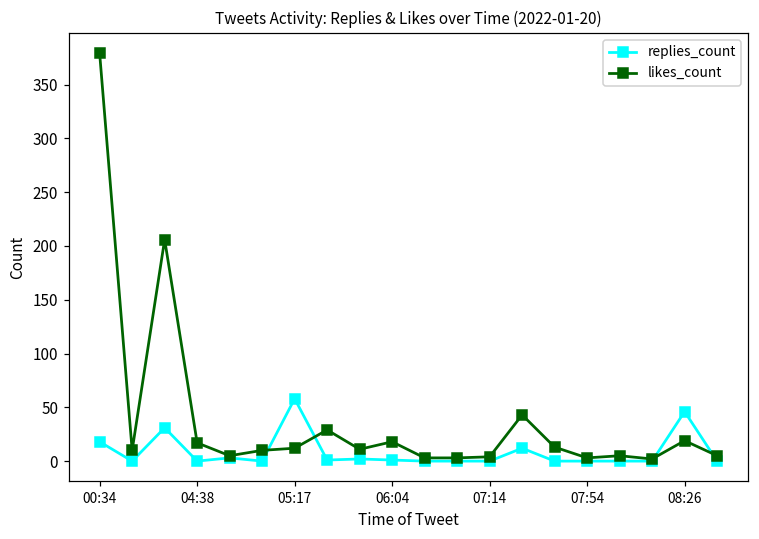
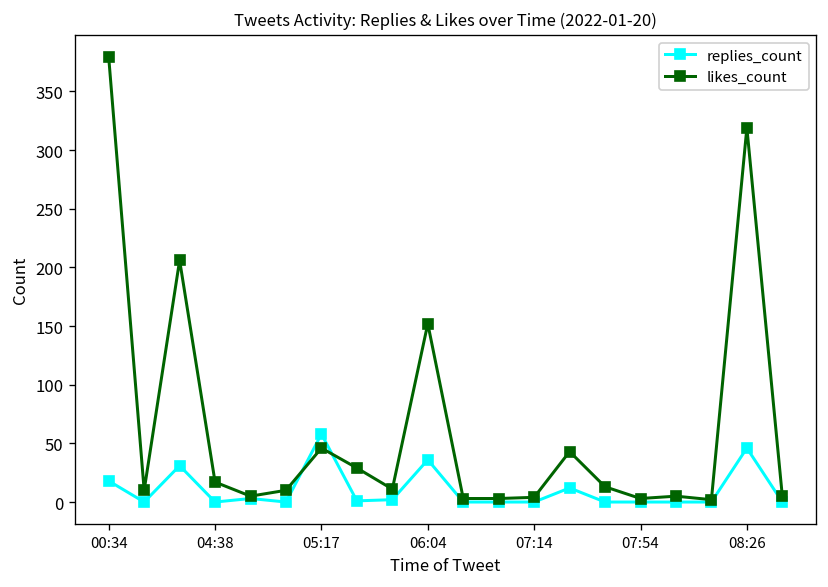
  {
    "replies_count": {
      "00:34": 20,
      "04:38": 0,
      "05:17": 60,
-     "06:04": 0,
+     "06:04": 40,
      "07:14": 0,
      "07:54": 0,
      "08:26": 50
    },
    "likes_count": {
      "00:34": 380,
      "04:38": 20,
-     "05:17": 10,
-     "06:04": 20,
+     "05:17": 50,
+     "06:04": 150,
      "07:14": 0,
      "07:54": 0,
-     "08:26": 20
+     "08:26": 320
    }
  }
